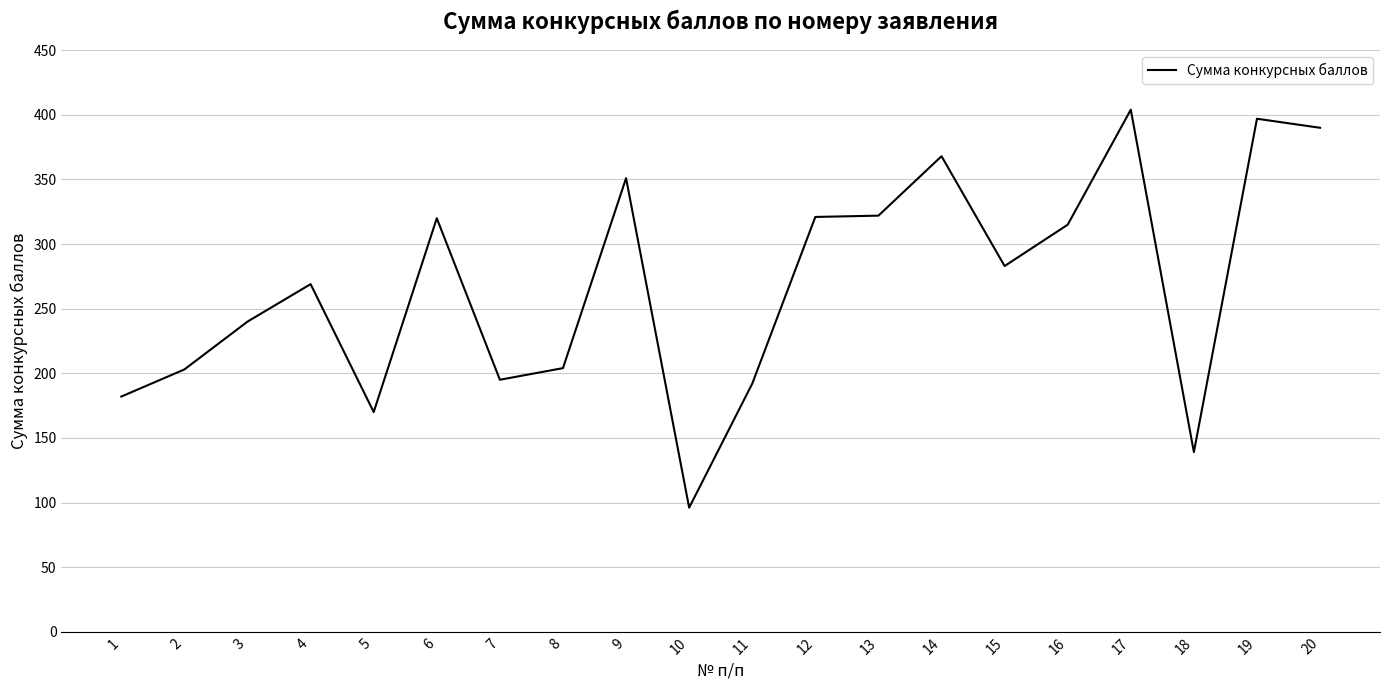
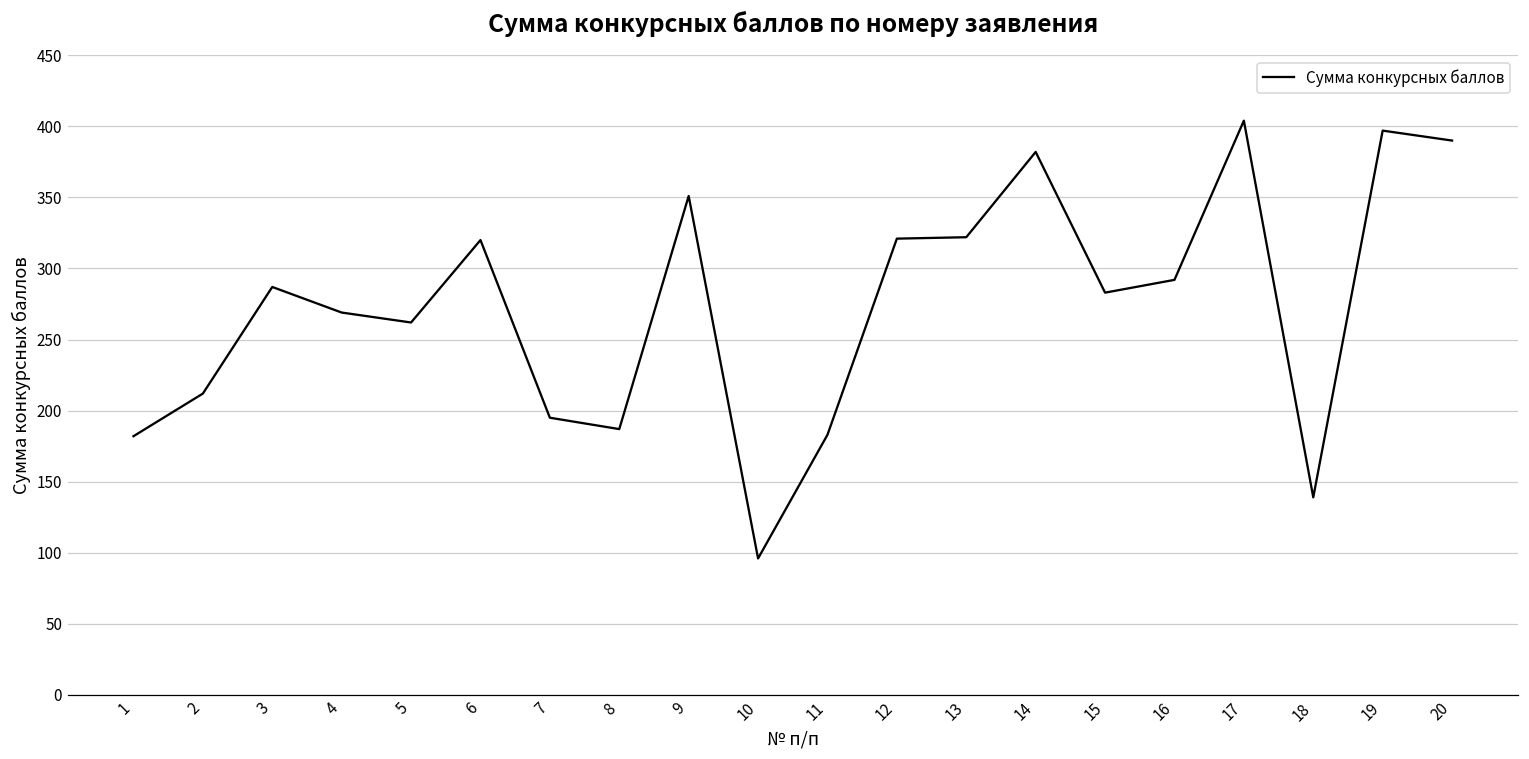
  {
    "1": 182,
-   "2": 203,
-   "3": 240,
+   "2": 212,
+   "3": 287,
    "4": 269,
-   "5": 170,
+   "5": 262,
    "6": 320,
    "7": 195,
-   "8": 204,
+   "8": 187,
    "9": 351,
    "10": 96,
-   "11": 192,
+   "11": 183,
    "12": 321,
    "13": 322,
-   "14": 368,
+   "14": 382,
    "15": 283,
-   "16": 315,
+   "16": 292,
    "17": 404,
    "18": 139,
    "19": 397,
    "20": 390
  }
